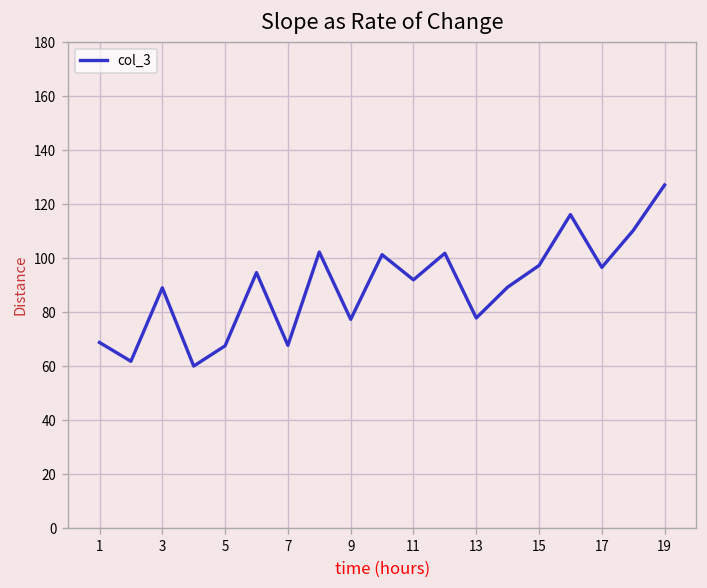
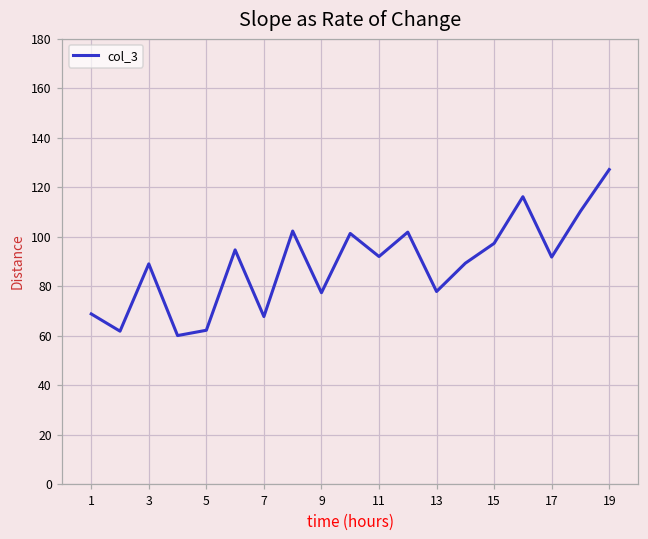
  {
    "1": 69,
    "3": 89,
-   "5": 68,
+   "5": 62,
    "7": 68,
    "9": 77,
    "11": 92,
    "13": 78,
    "15": 97,
-   "17": 97,
+   "17": 92,
    "19": 127
  }
